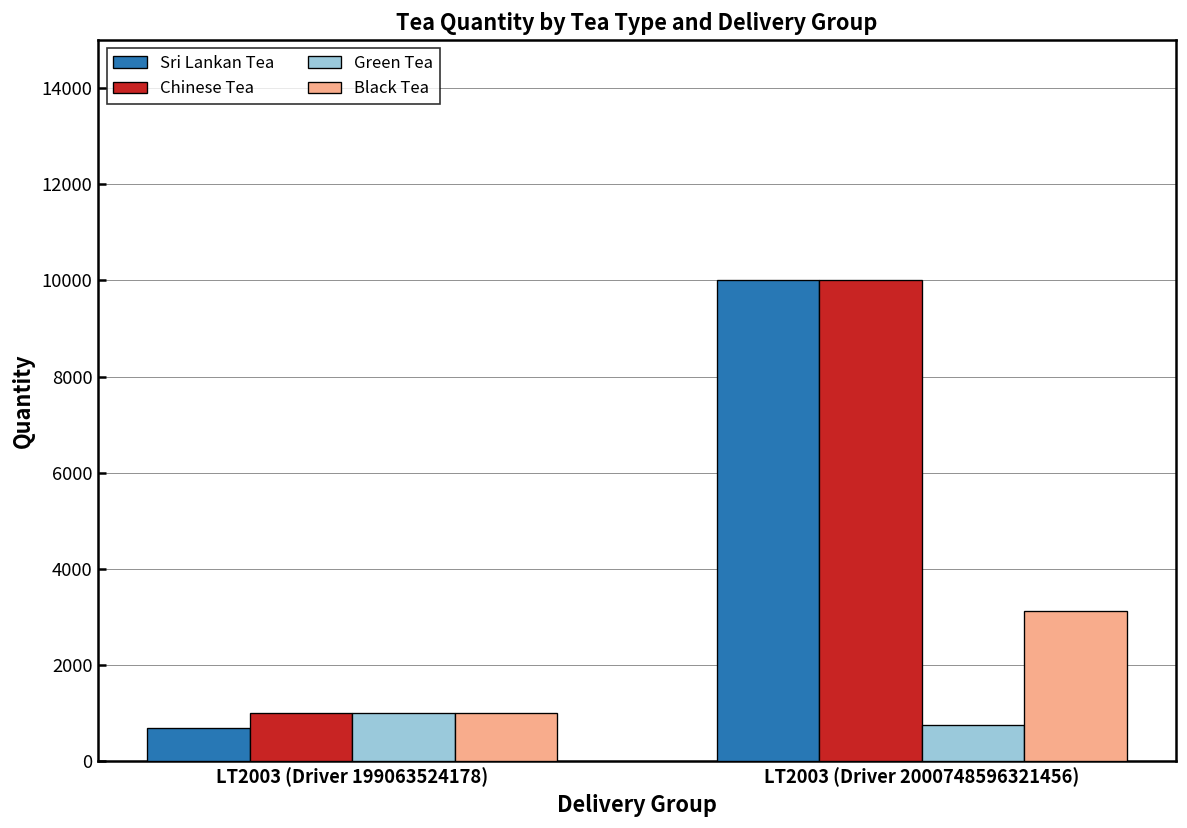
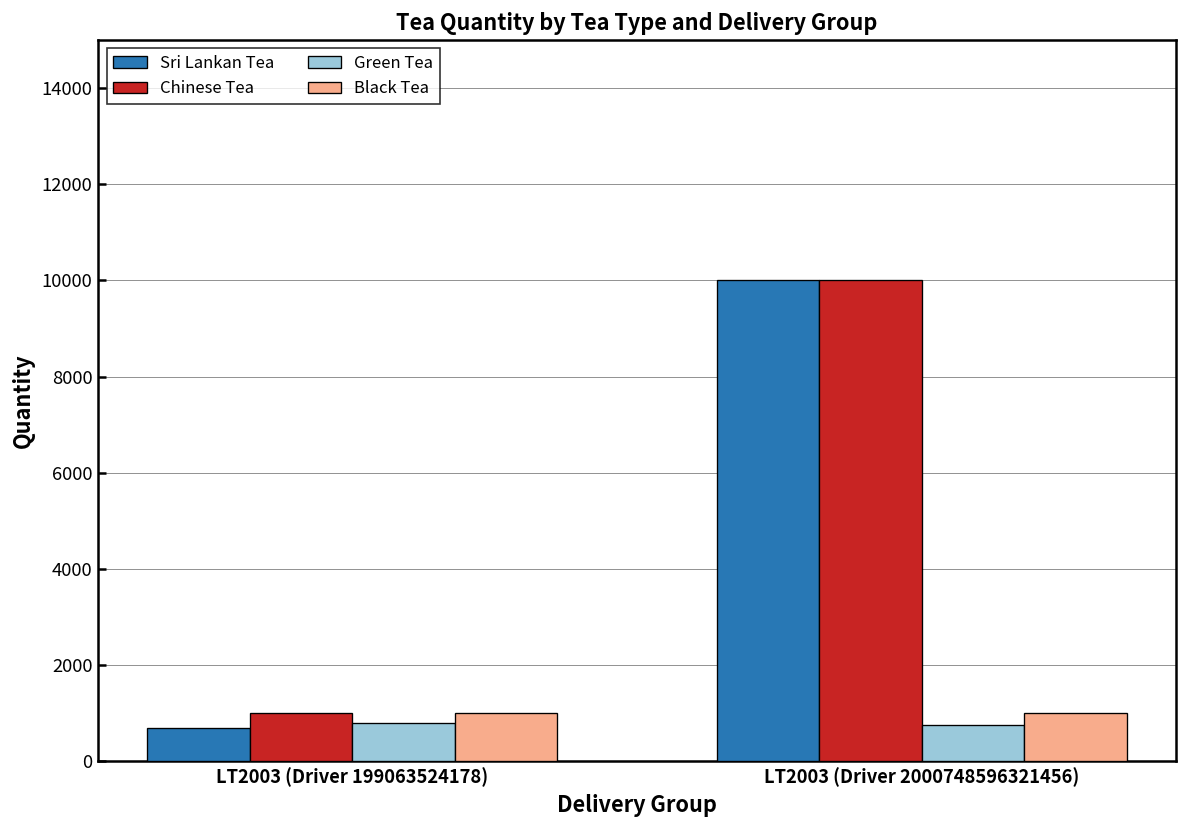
  {
    "Sri Lankan Tea": {
      "LT2003 (Driver 199063524178)": 700,
      "LT2003 (Driver 2000748596321456)": 10000
    },
    "Chinese Tea": {
      "LT2003 (Driver 199063524178)": 1000,
      "LT2003 (Driver 2000748596321456)": 10000
    },
    "Green Tea": {
-     "LT2003 (Driver 199063524178)": 1000,
+     "LT2003 (Driver 199063524178)": 800,
      "LT2003 (Driver 2000748596321456)": 700
    },
    "Black Tea": {
      "LT2003 (Driver 199063524178)": 1000,
-     "LT2003 (Driver 2000748596321456)": 3100
+     "LT2003 (Driver 2000748596321456)": 1000
    }
  }
